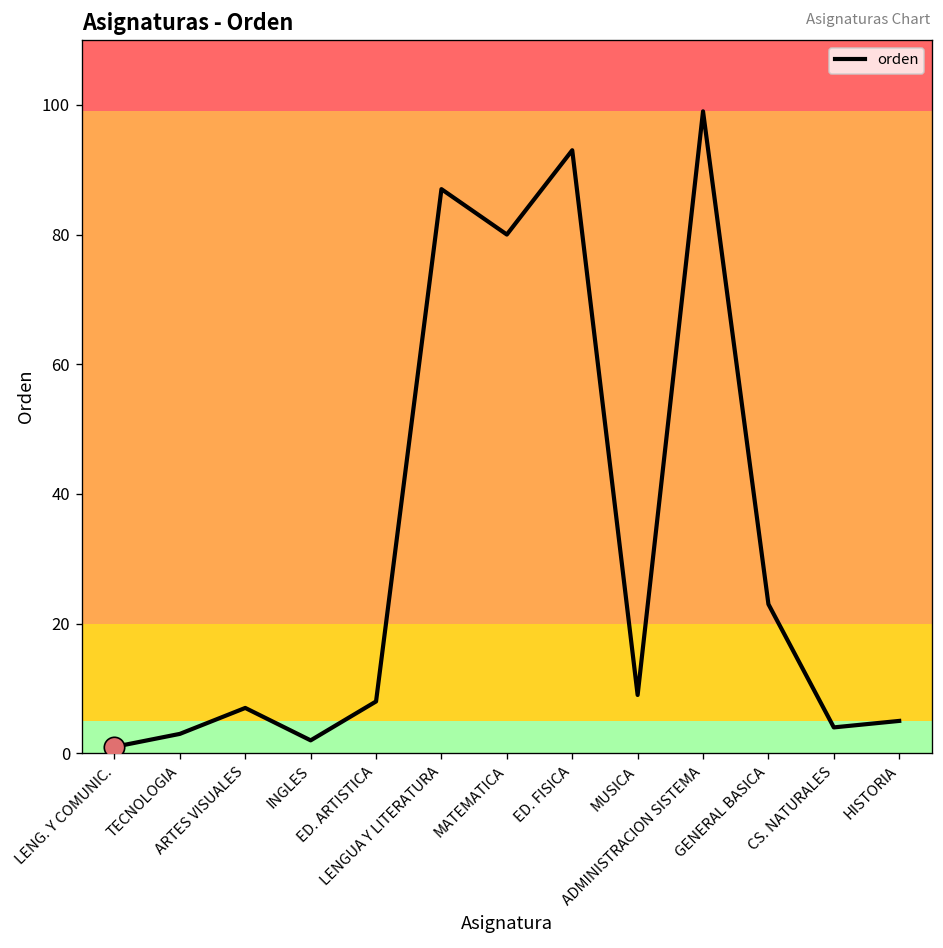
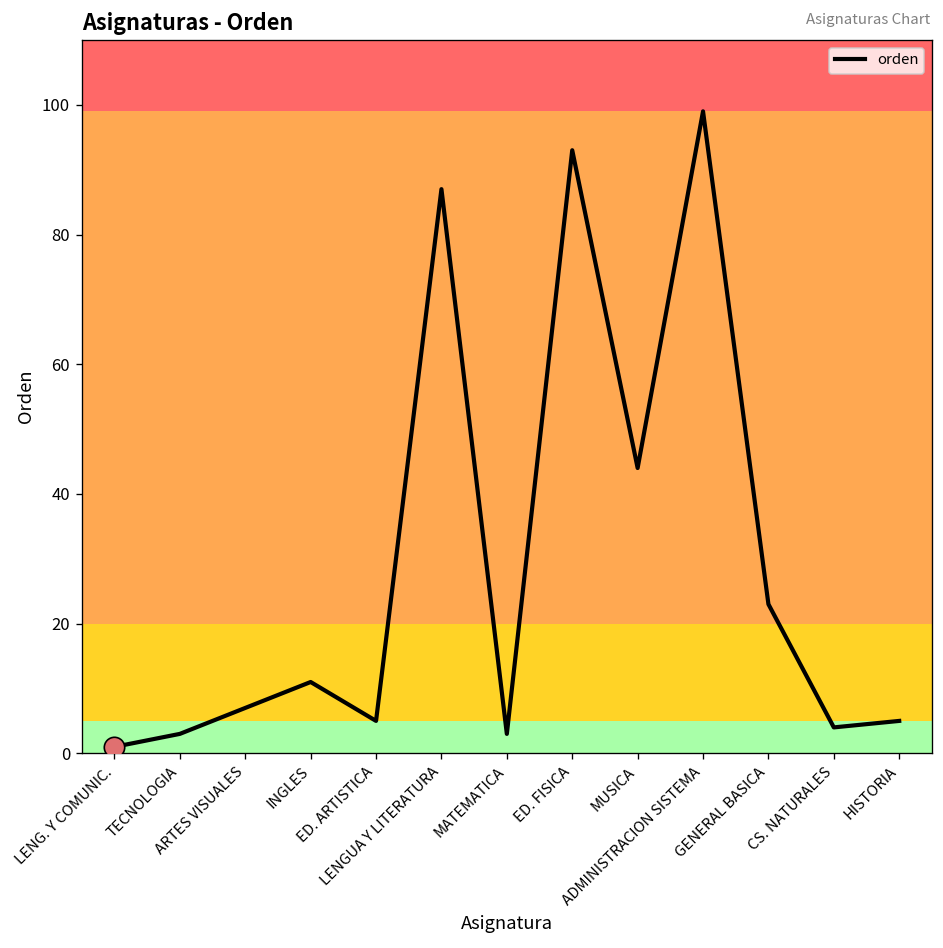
  {
    "orden": {
      "TECNOLOGIA": 3,
      "ARTES VISUALES": 7,
-     "INGLES": 2,
-     "ED. ARTISTICA": 8,
+     "INGLES": 11,
+     "ED. ARTISTICA": 5,
      "LENGUA Y LITERATURA": 87,
-     "MATEMATICA": 80,
+     "MATEMATICA": 3,
      "ED. FISICA": 93,
-     "MUSICA": 9,
+     "MUSICA": 44,
      "ADMINISTRACION SISTEMA": 99,
      "GENERAL BASICA": 23,
      "CS. NATURALES": 4,
      "HISTORIA": 5
    }
  }
